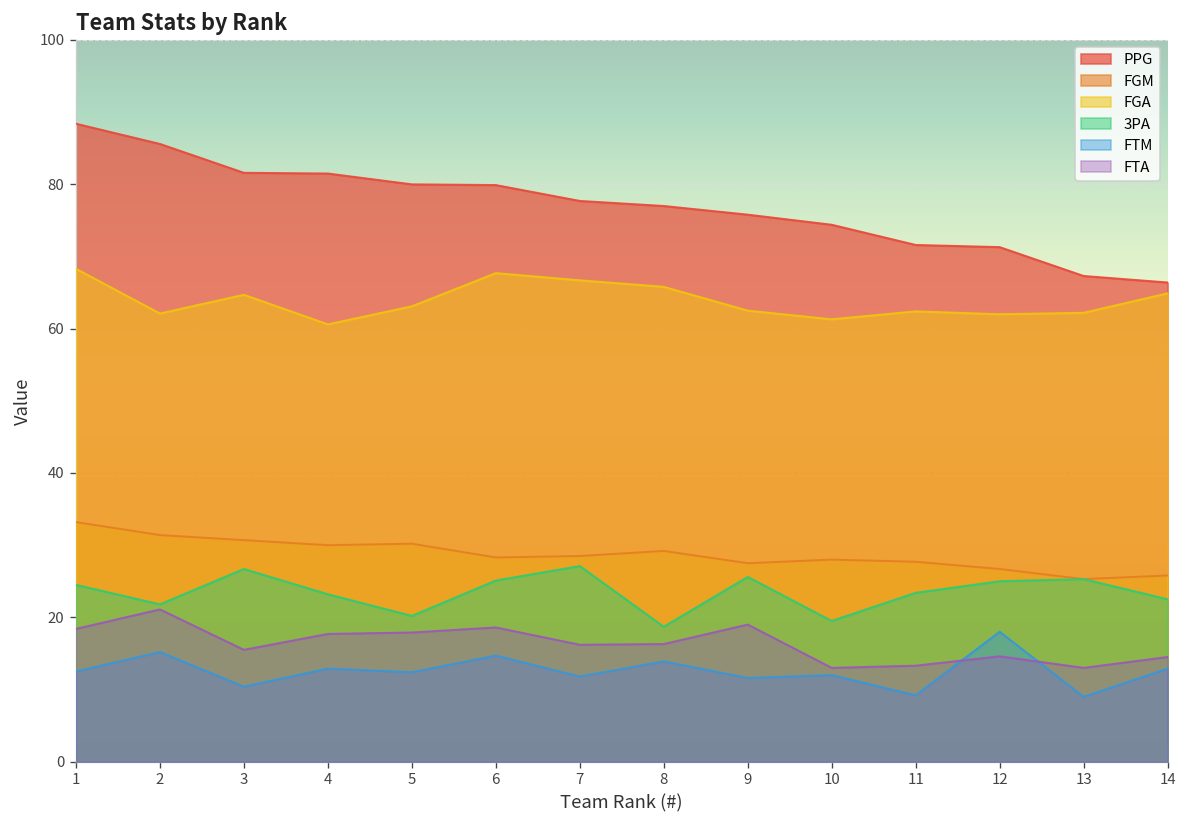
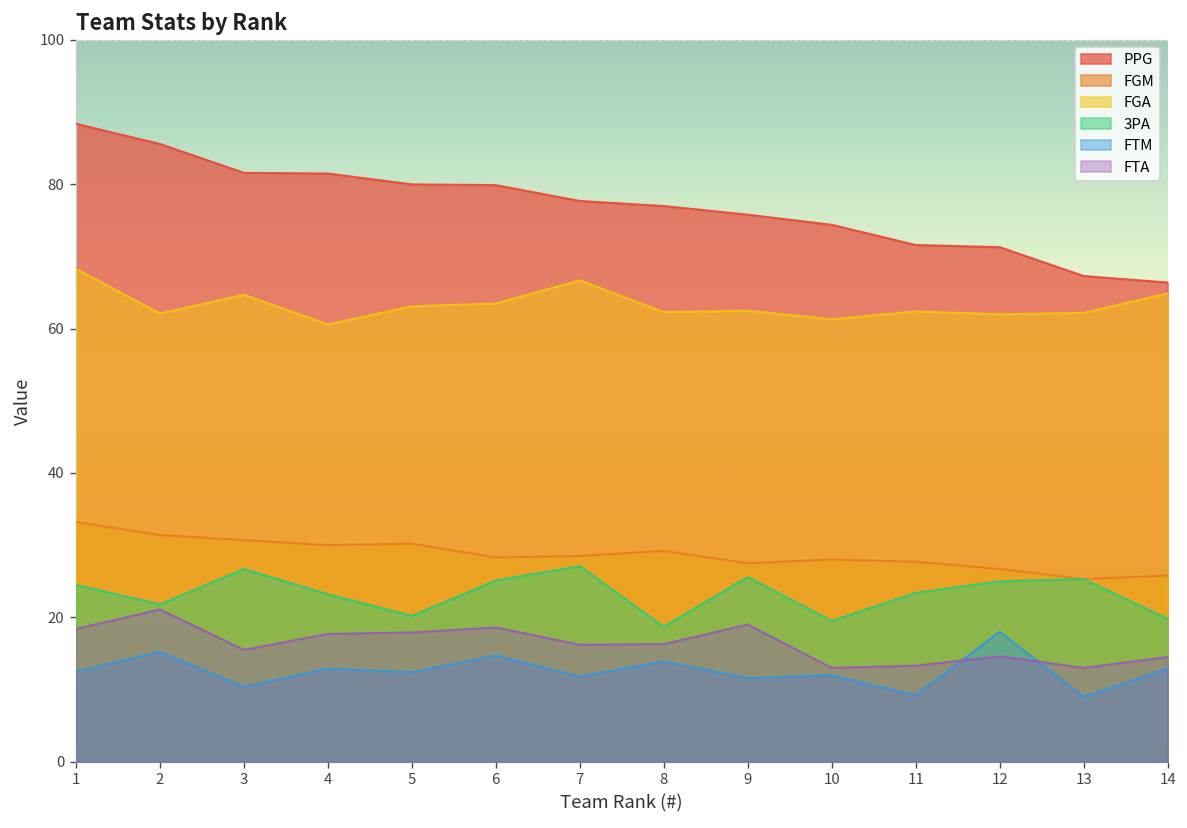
  {
    "FGA": {
      "1": 68,
      "2": 62,
      "3": 65,
      "4": 61,
      "5": 63,
-     "6": 68,
+     "6": 64,
      "7": 67,
-     "8": 66,
+     "8": 62,
      "9": 63,
      "10": 61,
      "11": 62,
      "12": 62,
      "13": 62,
      "14": 65
    },
    "3PA": {
      "1": 25,
      "2": 22,
      "3": 27,
      "4": 23,
      "5": 20,
      "6": 25,
      "7": 27,
      "8": 19,
      "9": 26,
      "10": 20,
      "11": 23,
      "12": 25,
-     "14": 23
+     "14": 20
    },
    "FTM": {
      "1": 13,
      "2": 15,
      "3": 10,
      "4": 13,
      "5": 12,
      "6": 15,
      "7": 12,
      "8": 14,
      "9": 12,
      "10": 12,
      "11": 9,
      "12": 18,
      "13": 9,
      "14": 13
    },
    "FTA": {
      "1": 18,
      "2": 21,
      "3": 16,
      "4": 18,
      "5": 18,
      "6": 19,
      "7": 16,
      "8": 16,
      "9": 19,
      "10": 13,
      "11": 13,
      "12": 15,
      "13": 13,
      "14": 15
    }
  }
